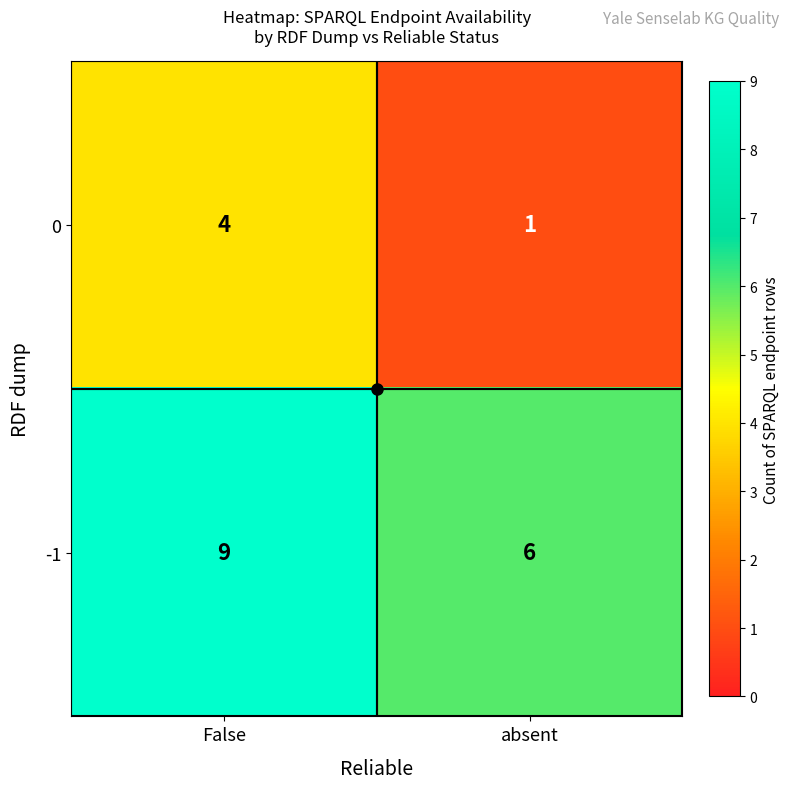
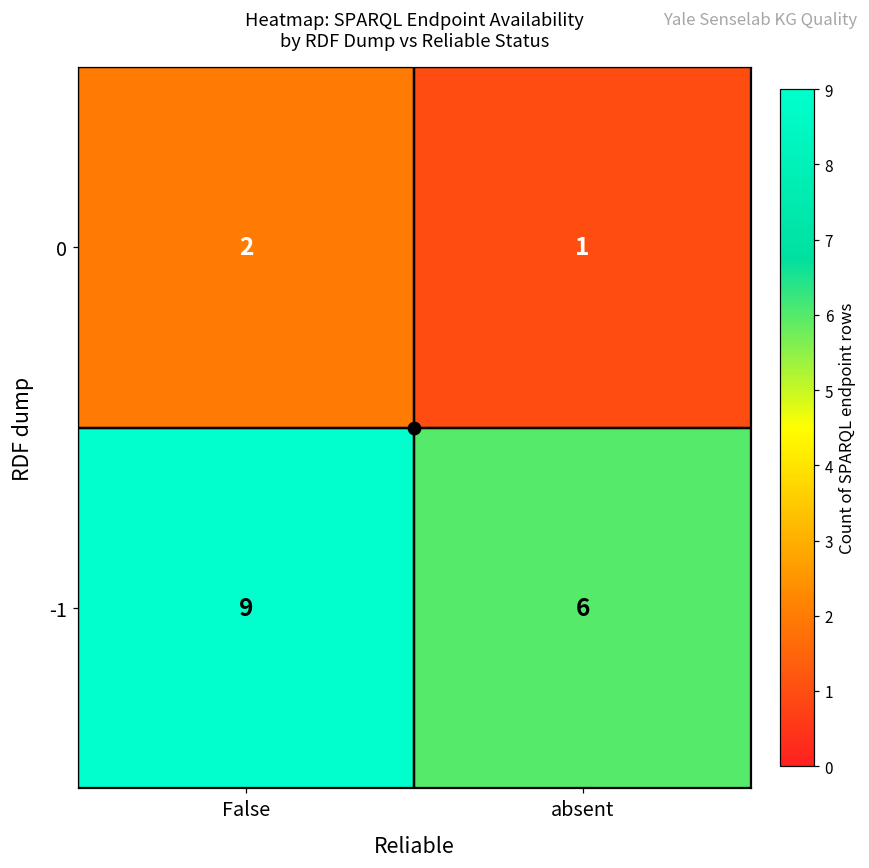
  {
    "0": {
-     "False": 4,
+     "False": 2,
      "absent": 1
    },
    "-1": {
      "False": 9,
      "absent": 6
    }
  }
